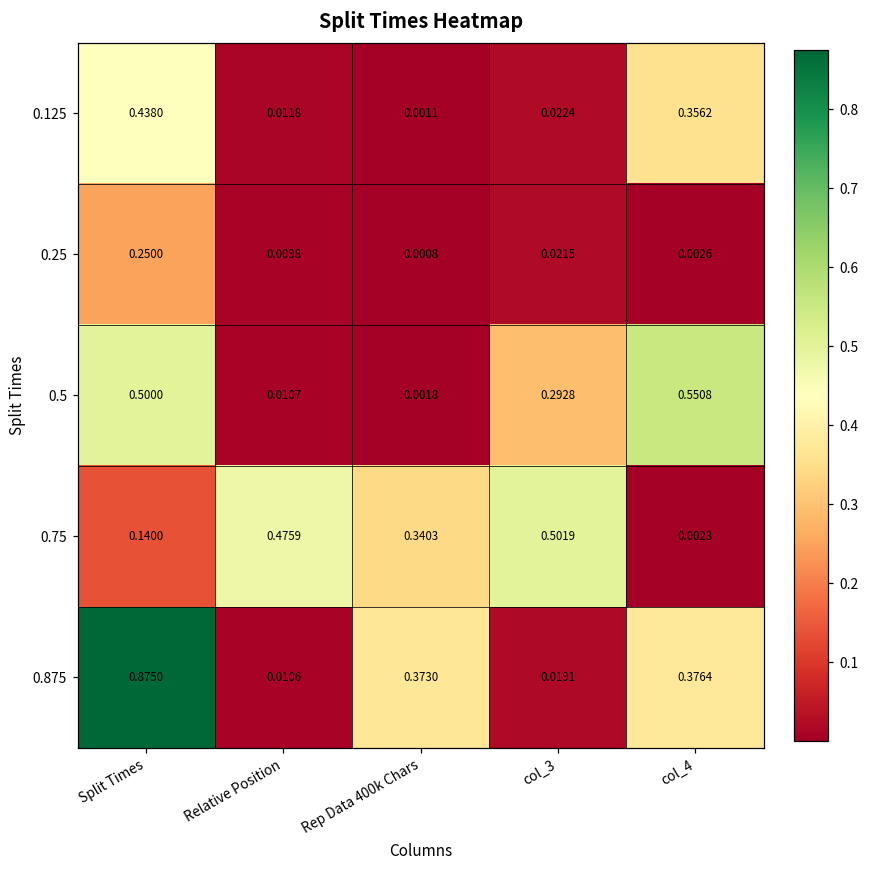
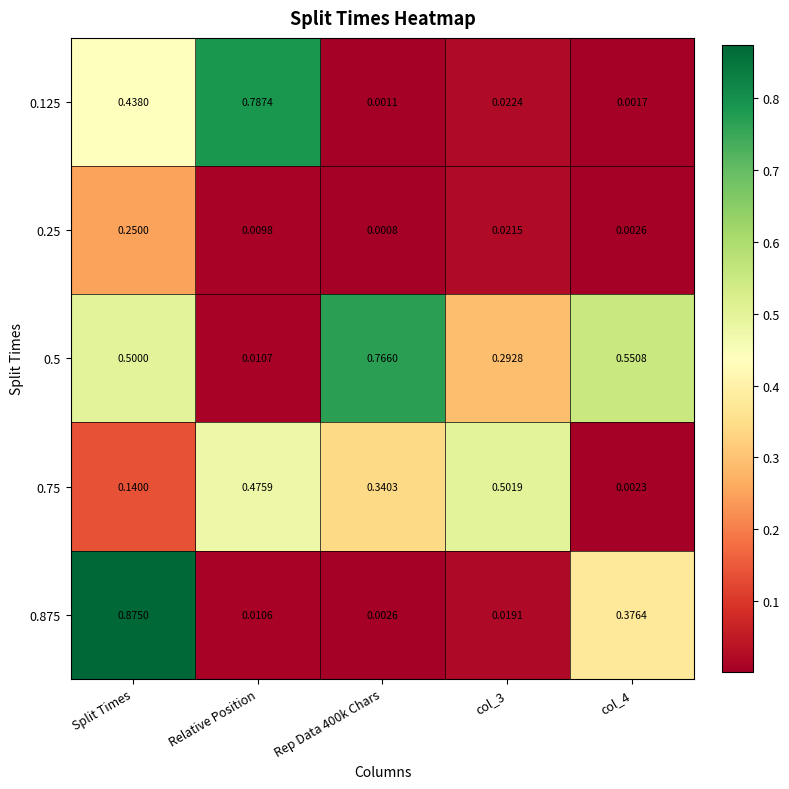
  {
    "0.125": {
      "Split Times": 0.4380,
-     "Relative Position": 0.0118,
+     "Relative Position": 0.7874,
      "Rep Data 400k Chars": 0.0011,
      "col_3": 0.0224,
-     "col_4": 0.3562
+     "col_4": 0.0017
    },
    "0.25": {
      "Split Times": 0.2500,
      "Relative Position": 0.0098,
      "Rep Data 400k Chars": 0.0008,
      "col_3": 0.0215,
      "col_4": 0.0026
    },
    "0.5": {
      "Split Times": 0.5000,
      "Relative Position": 0.0107,
-     "Rep Data 400k Chars": 0.0018,
+     "Rep Data 400k Chars": 0.7660,
      "col_3": 0.2928,
      "col_4": 0.5508
    },
    "0.75": {
      "Split Times": 0.1400,
      "Relative Position": 0.4759,
      "Rep Data 400k Chars": 0.3403,
      "col_3": 0.5019,
      "col_4": 0.0023
    },
    "0.875": {
      "Split Times": 0.8750,
      "Relative Position": 0.0106,
-     "Rep Data 400k Chars": 0.3730,
+     "Rep Data 400k Chars": 0.0026,
      "col_3": 0.0191,
      "col_4": 0.3764
    }
  }
